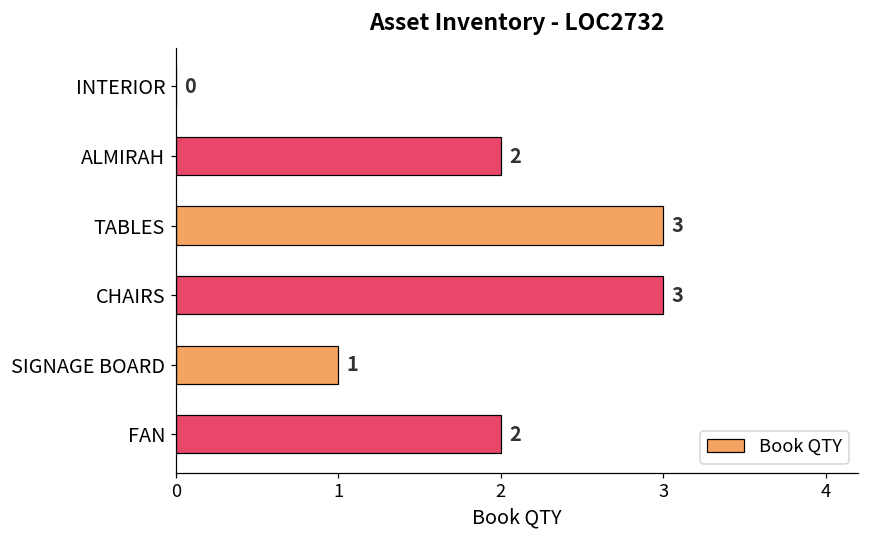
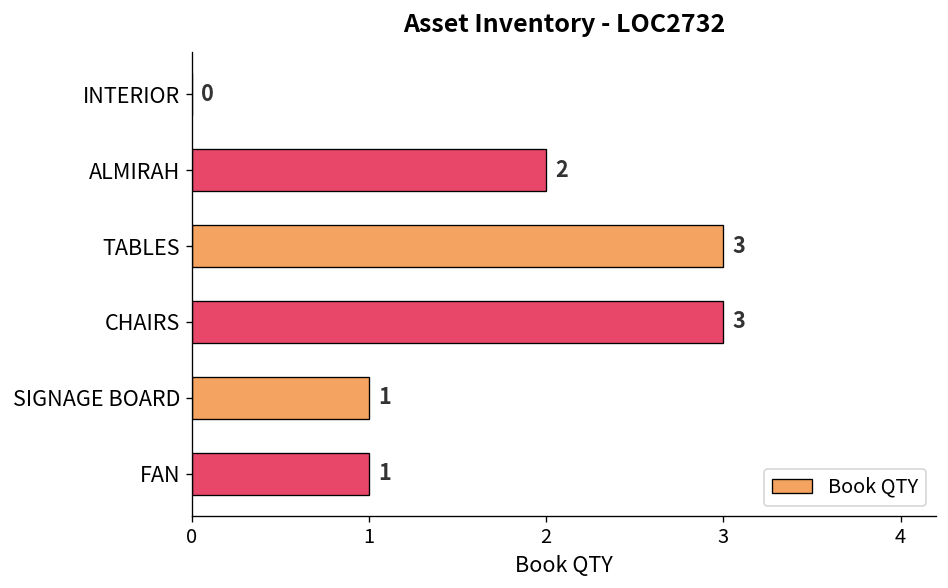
  {
    "INTERIOR": 0,
    "ALMIRAH": 2,
    "TABLES": 3,
    "CHAIRS": 3,
    "SIGNAGE BOARD": 1,
-   "FAN": 2
+   "FAN": 1
  }
